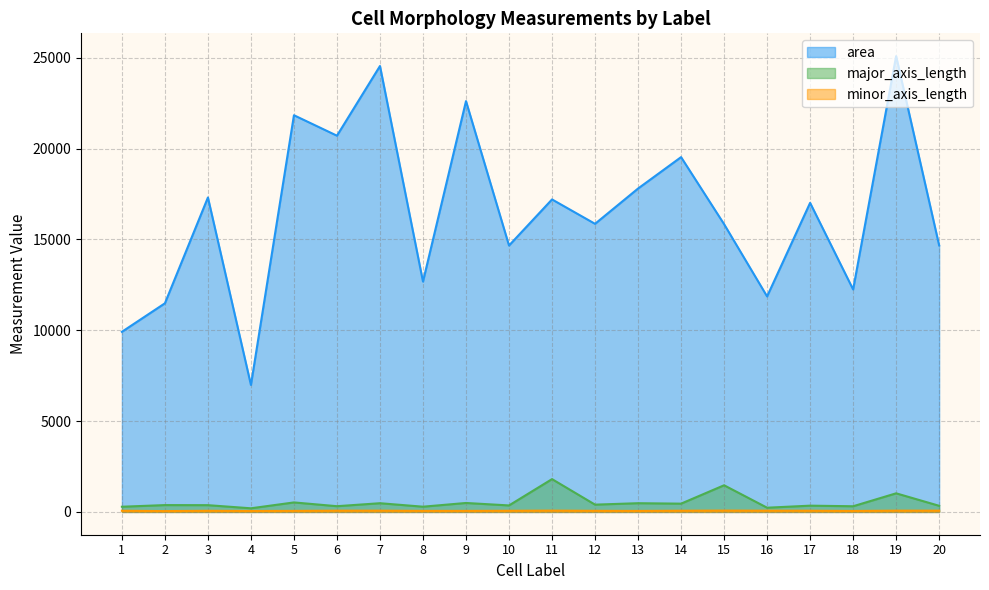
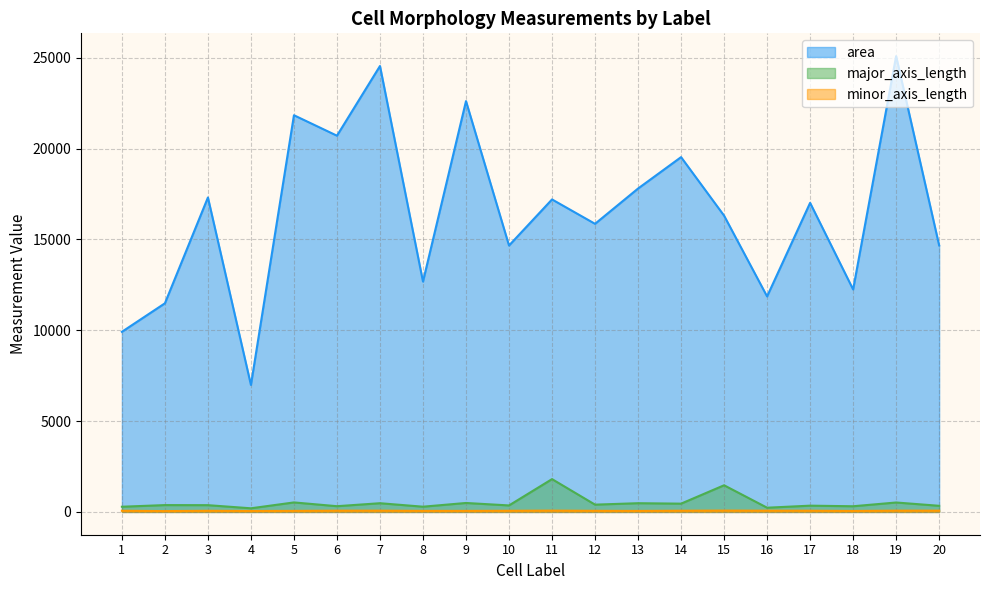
  {
    "area": {
      "1": 9900,
      "2": 11500,
      "3": 17300,
      "4": 7000,
      "5": 21800,
      "6": 20700,
      "7": 24600,
      "8": 12700,
      "9": 22600,
      "10": 14700,
      "11": 17200,
      "12": 15900,
      "13": 17800,
      "14": 19500,
-     "15": 15800,
+     "15": 16300,
      "16": 11900,
      "17": 17000,
      "18": 12200,
      "20": 14700
    },
    "major_axis_length": {
      "1": 300,
      "2": 400,
      "3": 400,
      "4": 200,
      "5": 500,
      "6": 300,
      "7": 500,
      "8": 300,
      "9": 500,
      "10": 400,
      "11": 1800,
      "12": 400,
      "13": 500,
      "14": 500,
      "15": 1500,
      "16": 200,
      "17": 300,
      "18": 300,
-     "19": 1000,
+     "19": 500,
      "20": 300
    },
    "minor_axis_length": {
      "1": 100,
      "2": 0,
      "3": 100,
      "4": 100,
      "5": 100,
      "6": 100,
      "7": 100,
      "8": 100,
      "9": 100,
      "10": 100,
      "11": 100,
      "12": 100,
      "13": 100,
      "14": 100,
      "15": 100,
      "16": 100,
      "17": 100,
      "18": 100,
      "19": 100,
      "20": 100
    }
  }
